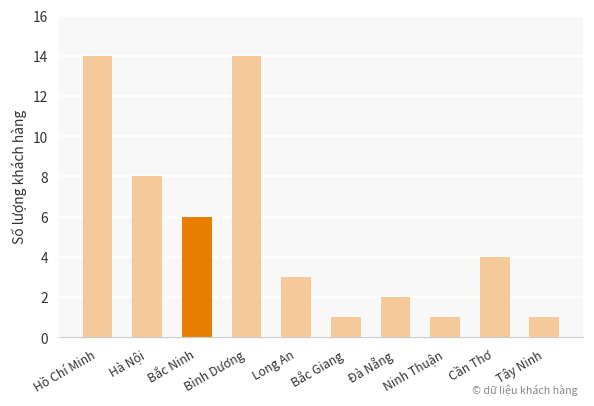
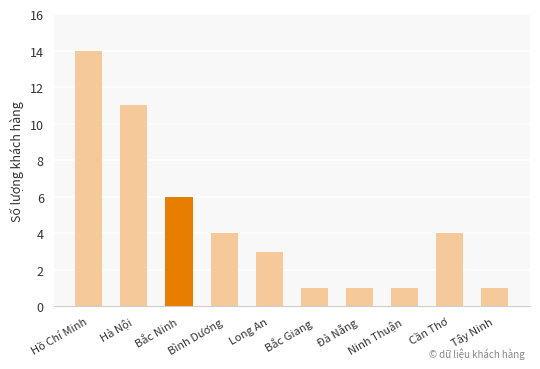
  {
    "Hồ Chí Minh": 14,
-   "Hà Nội": 8,
+   "Hà Nội": 11,
    "Bắc Ninh": 6,
-   "Bình Dương": 14,
+   "Bình Dương": 4,
    "Long An": 3,
    "Bắc Giang": 1,
-   "Đà Nẵng": 2,
+   "Đà Nẵng": 1,
    "Ninh Thuận": 1,
    "Cần Thơ": 4,
    "Tây Ninh": 1
  }
